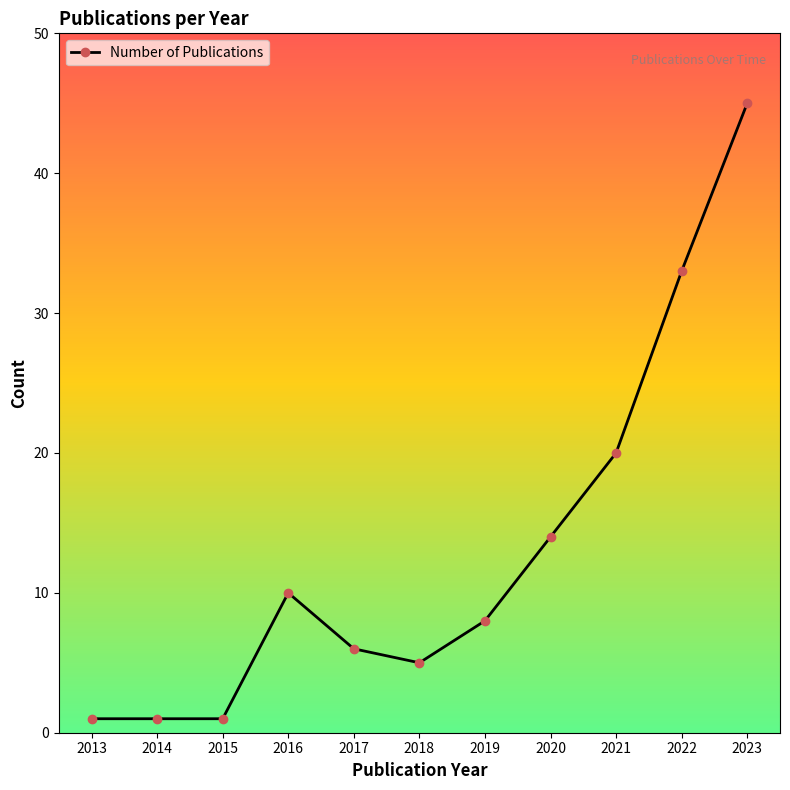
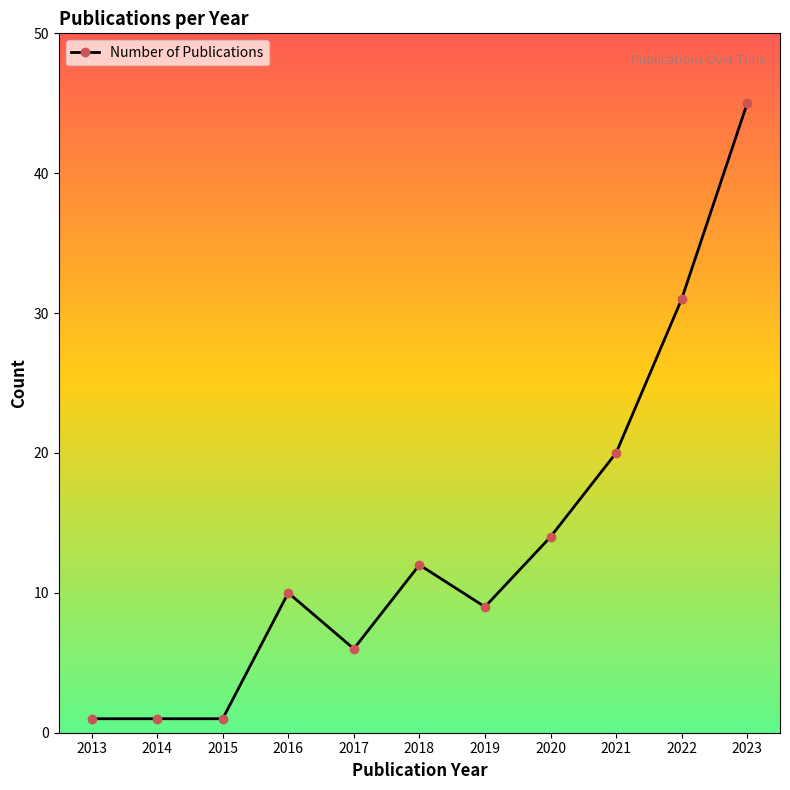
  {
    "2013": 1,
    "2014": 1,
    "2015": 1,
    "2016": 10,
    "2017": 6,
-   "2018": 5,
-   "2019": 8,
+   "2018": 12,
+   "2019": 9,
    "2020": 14,
    "2021": 20,
-   "2022": 33,
+   "2022": 31,
    "2023": 45
  }
